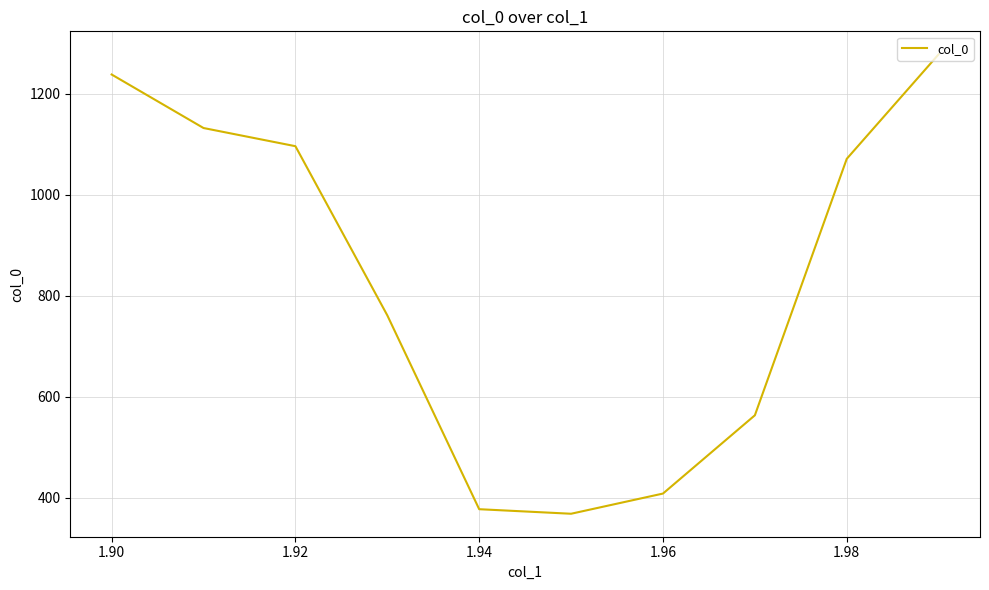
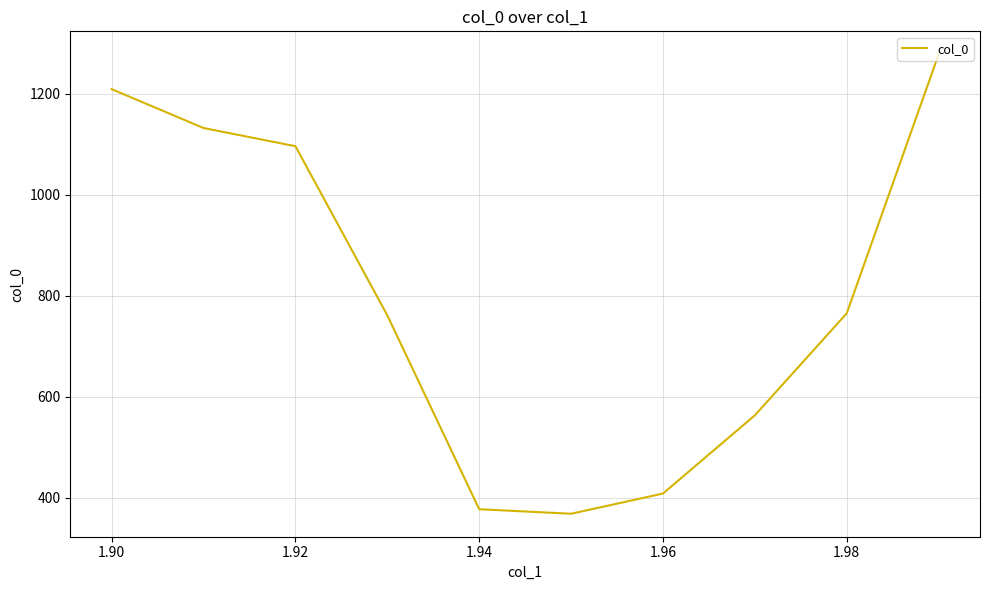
  {
-   "1.90": 1240,
+   "1.90": 1210,
    "1.92": 1100,
    "1.94": 380,
    "1.96": 410,
-   "1.98": 1070
+   "1.98": 770
  }
